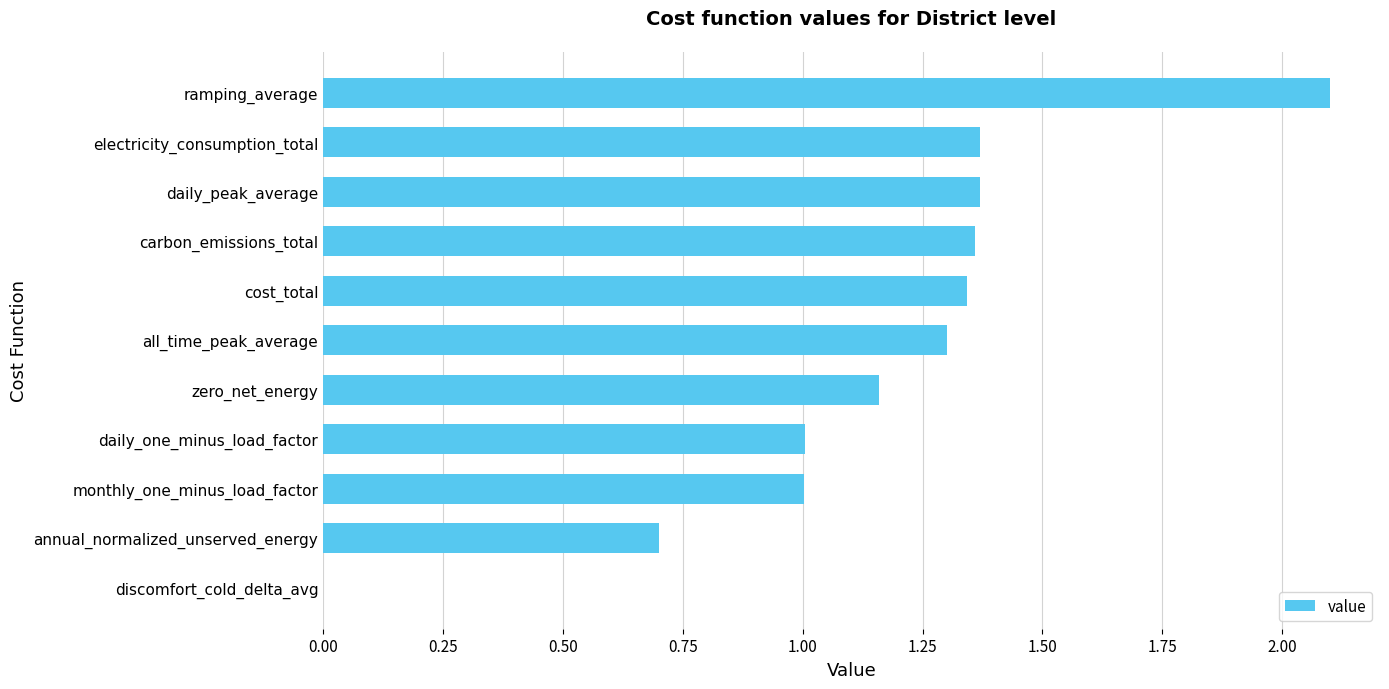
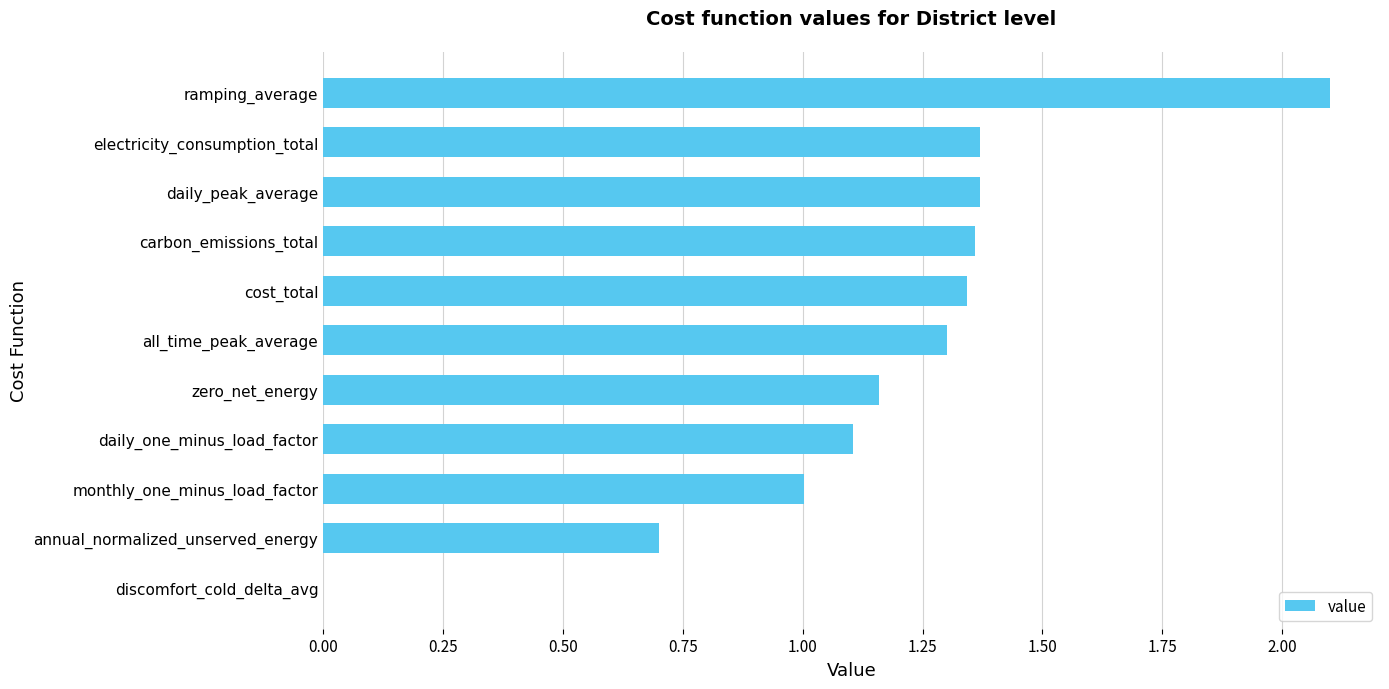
  {
    "ramping_average": 2.10,
    "electricity_consumption_total": 1.37,
    "daily_peak_average": 1.37,
    "carbon_emissions_total": 1.36,
    "cost_total": 1.34,
    "all_time_peak_average": 1.30,
    "zero_net_energy": 1.16,
-   "daily_one_minus_load_factor": 1.00,
+   "daily_one_minus_load_factor": 1.10,
    "monthly_one_minus_load_factor": 1.00,
    "annual_normalized_unserved_energy": 0.70,
    "discomfort_cold_delta_avg": 0.00
  }
